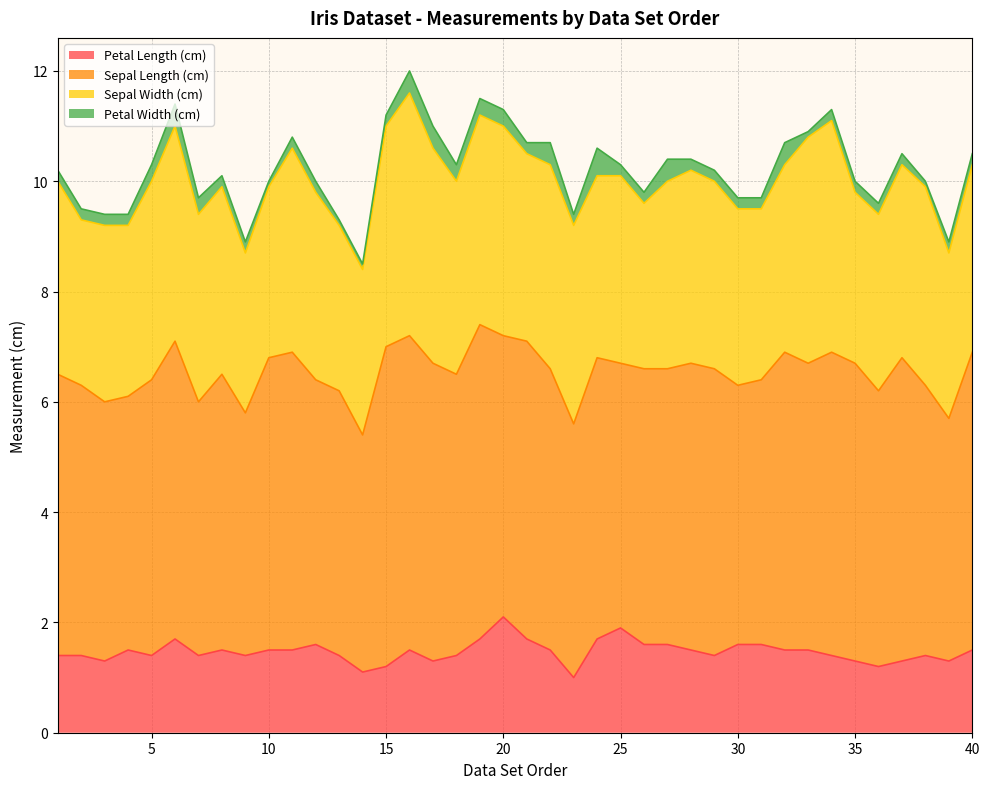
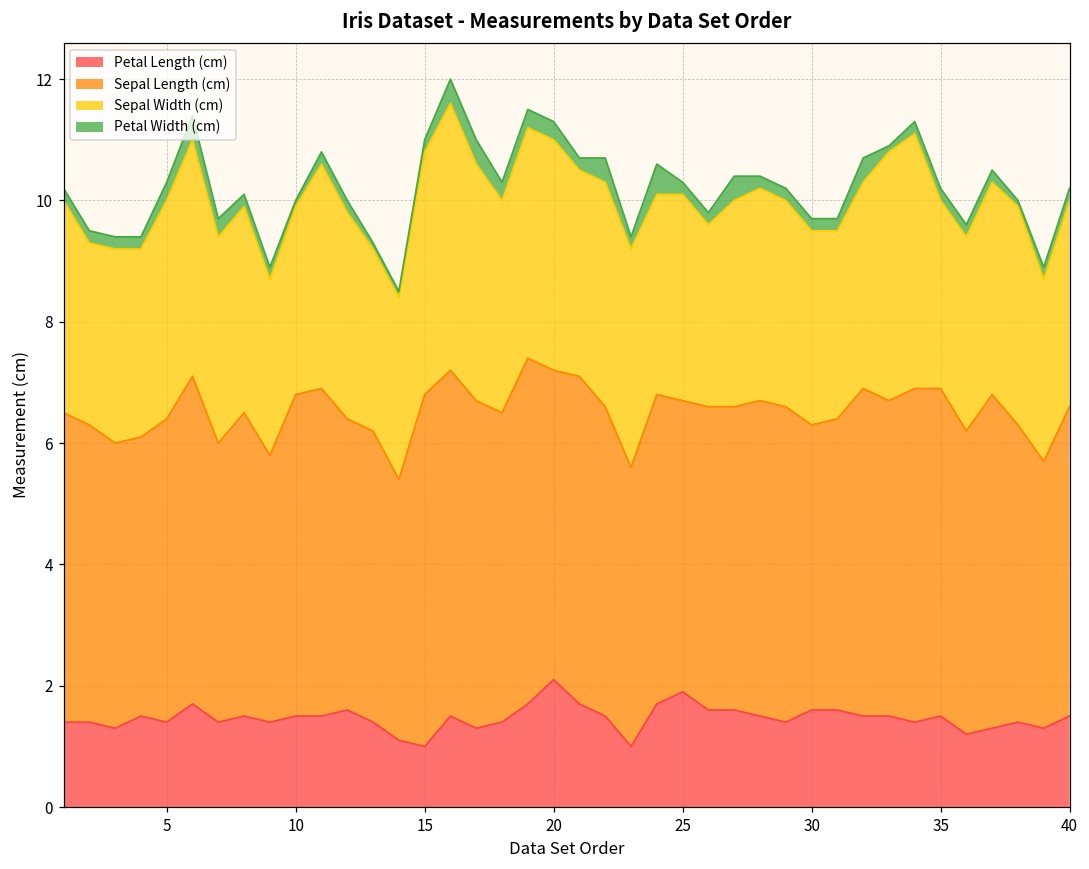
  {
    "Petal Length (cm)": {
      "5": 1.4,
      "10": 1.5,
-     "15": 1.2,
+     "15": 1.0,
      "20": 2.1,
      "25": 1.9,
      "30": 1.6,
-     "35": 1.3,
+     "35": 1.5,
      "40": 1.5
    },
    "Sepal Length (cm)": {
      "5": 5.0,
      "10": 5.3,
      "15": 5.8,
      "20": 5.1,
      "25": 4.8,
      "30": 4.7,
      "35": 5.4,
-     "40": 5.4
+     "40": 5.1
    },
    "Sepal Width (cm)": {
      "5": 3.6,
      "10": 3.1,
      "15": 4.0,
      "20": 3.8,
      "25": 3.4,
      "30": 3.2,
      "35": 3.1,
      "40": 3.4
    },
    "Petal Width (cm)": {
      "5": 0.3,
      "10": 0.1,
      "15": 0.2,
      "20": 0.3,
      "25": 0.2,
      "30": 0.2,
      "35": 0.2,
      "40": 0.2
    }
  }
